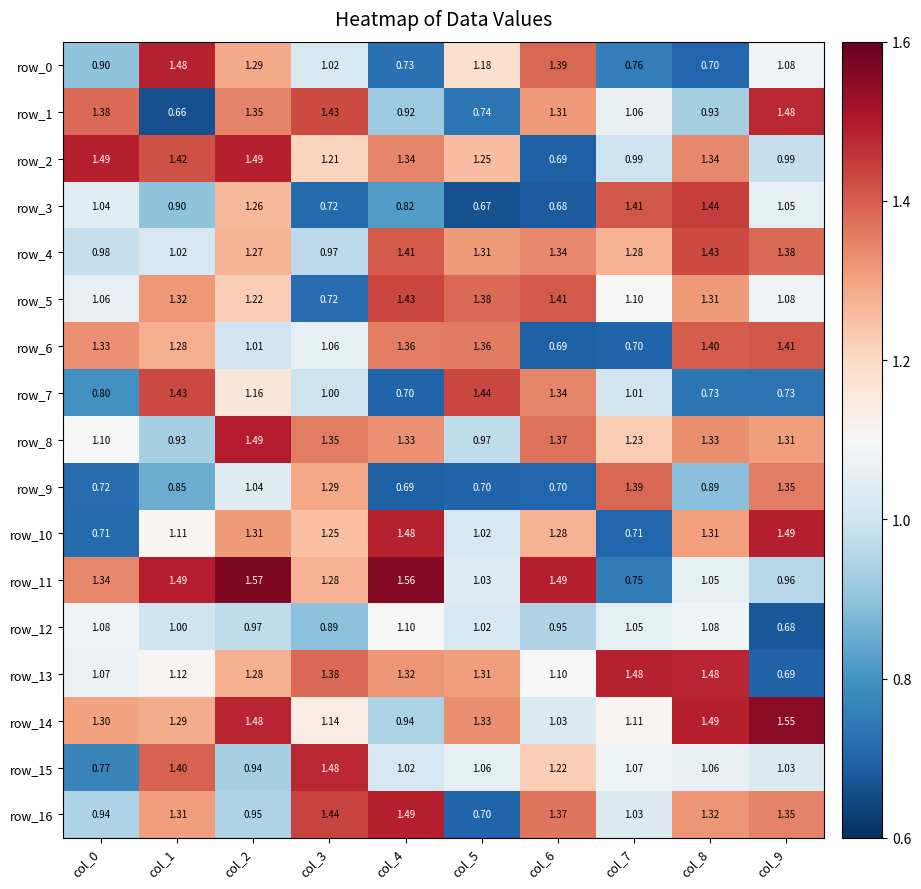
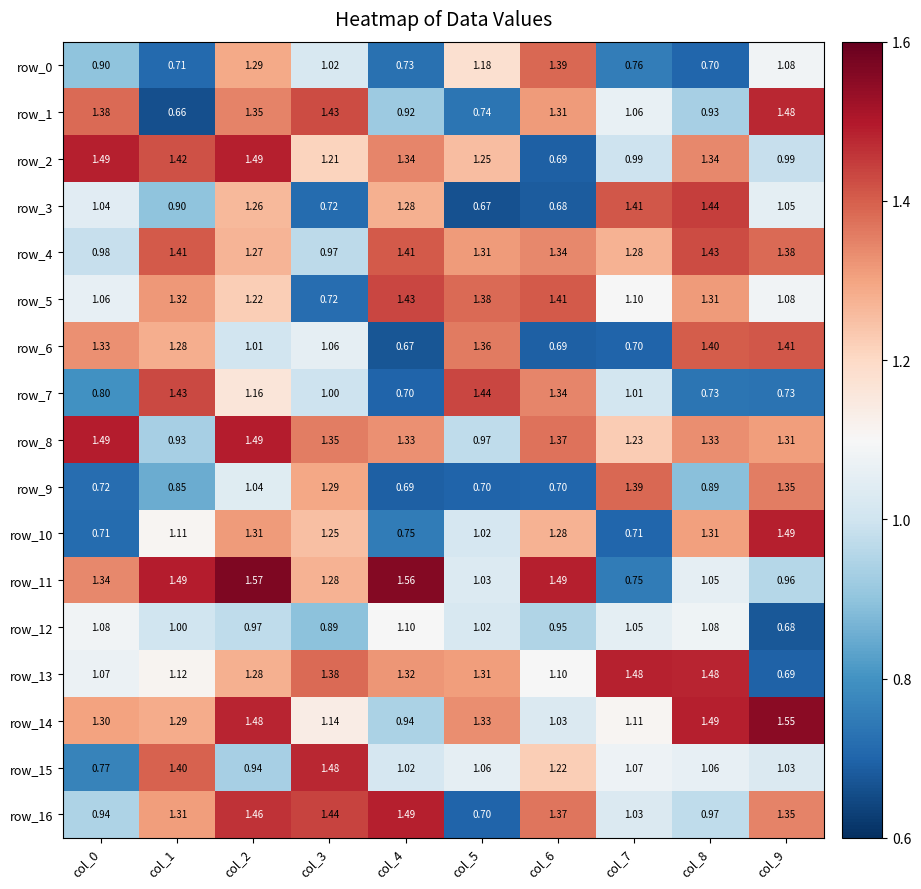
  {
    "row_0": {
      "col_0": 0.90,
-     "col_1": 1.48,
+     "col_1": 0.71,
      "col_2": 1.29,
      "col_3": 1.02,
      "col_4": 0.73,
      "col_5": 1.18,
      "col_6": 1.39,
      "col_7": 0.76,
      "col_8": 0.70,
      "col_9": 1.08
    },
    "row_1": {
      "col_0": 1.38,
      "col_1": 0.66,
      "col_2": 1.35,
      "col_3": 1.43,
      "col_4": 0.92,
      "col_5": 0.74,
      "col_6": 1.31,
      "col_7": 1.06,
      "col_8": 0.93,
      "col_9": 1.48
    },
    "row_2": {
      "col_0": 1.49,
      "col_1": 1.42,
      "col_2": 1.49,
      "col_3": 1.21,
      "col_4": 1.34,
      "col_5": 1.25,
      "col_6": 0.69,
      "col_7": 0.99,
      "col_8": 1.34,
      "col_9": 0.99
    },
    "row_3": {
      "col_0": 1.04,
      "col_1": 0.90,
      "col_2": 1.26,
      "col_3": 0.72,
-     "col_4": 0.82,
+     "col_4": 1.28,
      "col_5": 0.67,
      "col_6": 0.68,
      "col_7": 1.41,
      "col_8": 1.44,
      "col_9": 1.05
    },
    "row_4": {
      "col_0": 0.98,
-     "col_1": 1.02,
+     "col_1": 1.41,
      "col_2": 1.27,
      "col_3": 0.97,
      "col_4": 1.41,
      "col_5": 1.31,
      "col_6": 1.34,
      "col_7": 1.28,
      "col_8": 1.43,
      "col_9": 1.38
    },
    "row_5": {
      "col_0": 1.06,
      "col_1": 1.32,
      "col_2": 1.22,
      "col_3": 0.72,
      "col_4": 1.43,
      "col_5": 1.38,
      "col_6": 1.41,
      "col_7": 1.10,
      "col_8": 1.31,
      "col_9": 1.08
    },
    "row_6": {
      "col_0": 1.33,
      "col_1": 1.28,
      "col_2": 1.01,
      "col_3": 1.06,
-     "col_4": 1.36,
+     "col_4": 0.67,
      "col_5": 1.36,
      "col_6": 0.69,
      "col_7": 0.70,
      "col_8": 1.40,
      "col_9": 1.41
    },
    "row_7": {
      "col_0": 0.80,
      "col_1": 1.43,
      "col_2": 1.16,
      "col_3": 1.00,
      "col_4": 0.70,
      "col_5": 1.44,
      "col_6": 1.34,
      "col_7": 1.01,
      "col_8": 0.73,
      "col_9": 0.73
    },
    "row_8": {
-     "col_0": 1.10,
+     "col_0": 1.49,
      "col_1": 0.93,
      "col_2": 1.49,
      "col_3": 1.35,
      "col_4": 1.33,
      "col_5": 0.97,
      "col_6": 1.37,
      "col_7": 1.23,
      "col_8": 1.33,
      "col_9": 1.31
    },
    "row_9": {
      "col_0": 0.72,
      "col_1": 0.85,
      "col_2": 1.04,
      "col_3": 1.29,
      "col_4": 0.69,
      "col_5": 0.70,
      "col_6": 0.70,
      "col_7": 1.39,
      "col_8": 0.89,
      "col_9": 1.35
    },
    "row_10": {
      "col_0": 0.71,
      "col_1": 1.11,
      "col_2": 1.31,
      "col_3": 1.25,
-     "col_4": 1.48,
+     "col_4": 0.75,
      "col_5": 1.02,
      "col_6": 1.28,
      "col_7": 0.71,
      "col_8": 1.31,
      "col_9": 1.49
    },
    "row_11": {
      "col_0": 1.34,
      "col_1": 1.49,
      "col_2": 1.57,
      "col_3": 1.28,
      "col_4": 1.56,
      "col_5": 1.03,
      "col_6": 1.49,
      "col_7": 0.75,
      "col_8": 1.05,
      "col_9": 0.96
    },
    "row_12": {
      "col_0": 1.08,
      "col_1": 1.00,
      "col_2": 0.97,
      "col_3": 0.89,
      "col_4": 1.10,
      "col_5": 1.02,
      "col_6": 0.95,
      "col_7": 1.05,
      "col_8": 1.08,
      "col_9": 0.68
    },
    "row_13": {
      "col_0": 1.07,
      "col_1": 1.12,
      "col_2": 1.28,
      "col_3": 1.38,
      "col_4": 1.32,
      "col_5": 1.31,
      "col_6": 1.10,
      "col_7": 1.48,
      "col_8": 1.48,
      "col_9": 0.69
    },
    "row_14": {
      "col_0": 1.30,
      "col_1": 1.29,
      "col_2": 1.48,
      "col_3": 1.14,
      "col_4": 0.94,
      "col_5": 1.33,
      "col_6": 1.03,
      "col_7": 1.11,
      "col_8": 1.49,
      "col_9": 1.55
    },
    "row_15": {
      "col_0": 0.77,
      "col_1": 1.40,
      "col_2": 0.94,
      "col_3": 1.48,
      "col_4": 1.02,
      "col_5": 1.06,
      "col_6": 1.22,
      "col_7": 1.07,
      "col_8": 1.06,
      "col_9": 1.03
    },
    "row_16": {
      "col_0": 0.94,
      "col_1": 1.31,
-     "col_2": 0.95,
+     "col_2": 1.46,
      "col_3": 1.44,
      "col_4": 1.49,
      "col_5": 0.70,
      "col_6": 1.37,
      "col_7": 1.03,
-     "col_8": 1.32,
+     "col_8": 0.97,
      "col_9": 1.35
    }
  }
